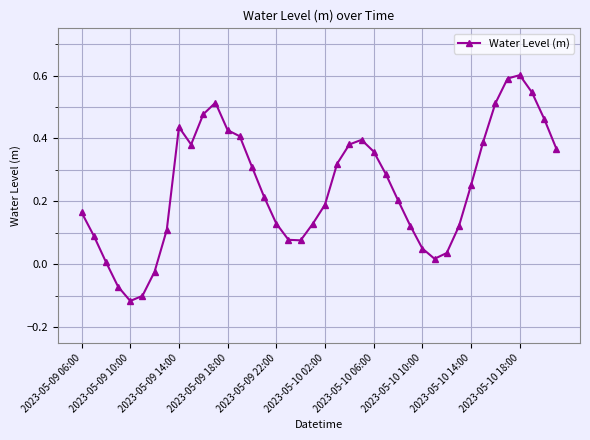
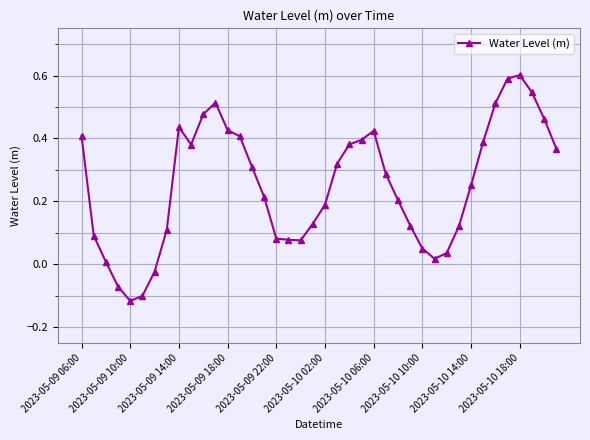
  {
-   "2023-05-09 06:00": 0.17,
+   "2023-05-09 06:00": 0.41,
    "2023-05-09 10:00": -0.12,
    "2023-05-09 14:00": 0.44,
    "2023-05-09 18:00": 0.43,
-   "2023-05-09 22:00": 0.13,
+   "2023-05-09 22:00": 0.08,
    "2023-05-10 02:00": 0.19,
-   "2023-05-10 06:00": 0.36,
+   "2023-05-10 06:00": 0.42,
    "2023-05-10 10:00": 0.05,
    "2023-05-10 14:00": 0.25,
    "2023-05-10 18:00": 0.60
  }
